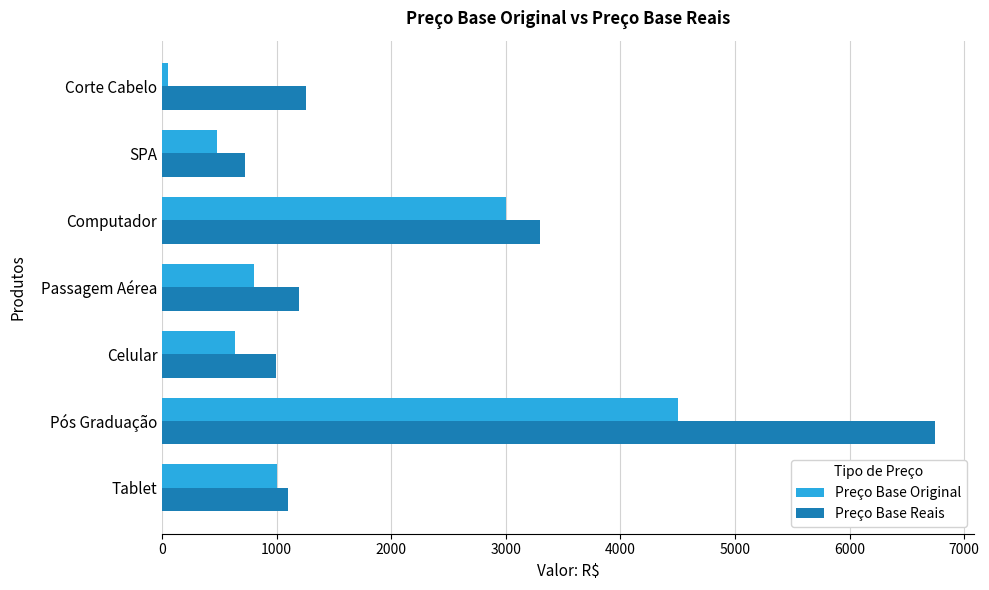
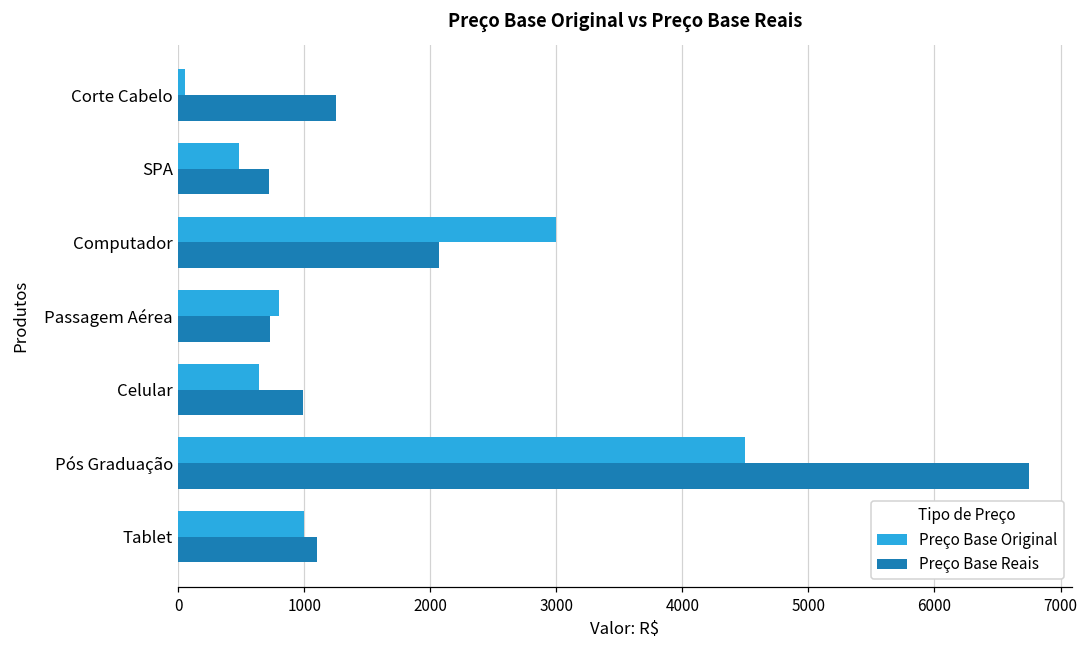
  {
    "Preço Base Original": {
      "Corte Cabelo": 50,
      "SPA": 480,
      "Computador": 3000,
      "Passagem Aérea": 800,
      "Celular": 640,
      "Pós Graduação": 4500,
      "Tablet": 1000
    },
    "Preço Base Reais": {
      "Corte Cabelo": 1260,
      "SPA": 720,
-     "Computador": 3300,
-     "Passagem Aérea": 1200,
+     "Computador": 2070,
+     "Passagem Aérea": 730,
      "Celular": 990,
      "Pós Graduação": 6750,
      "Tablet": 1100
    }
  }
